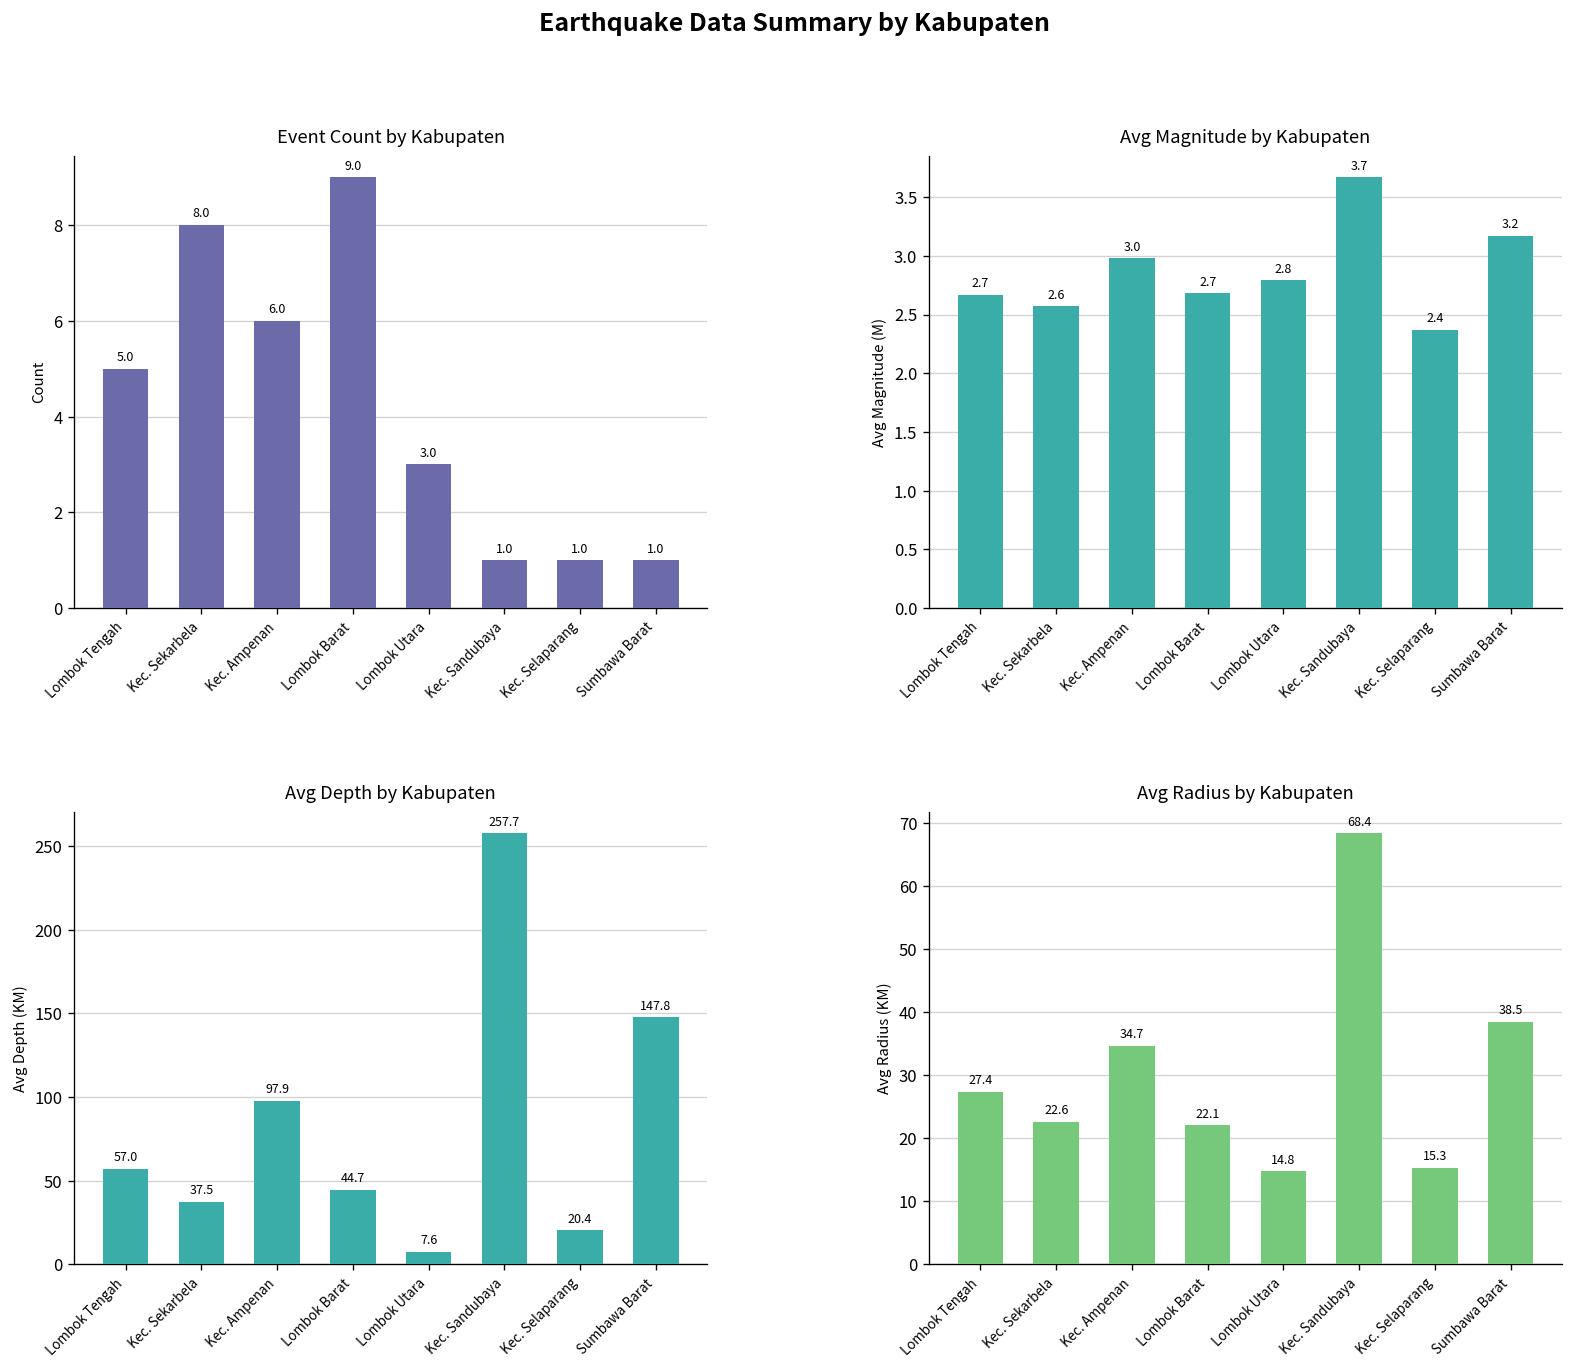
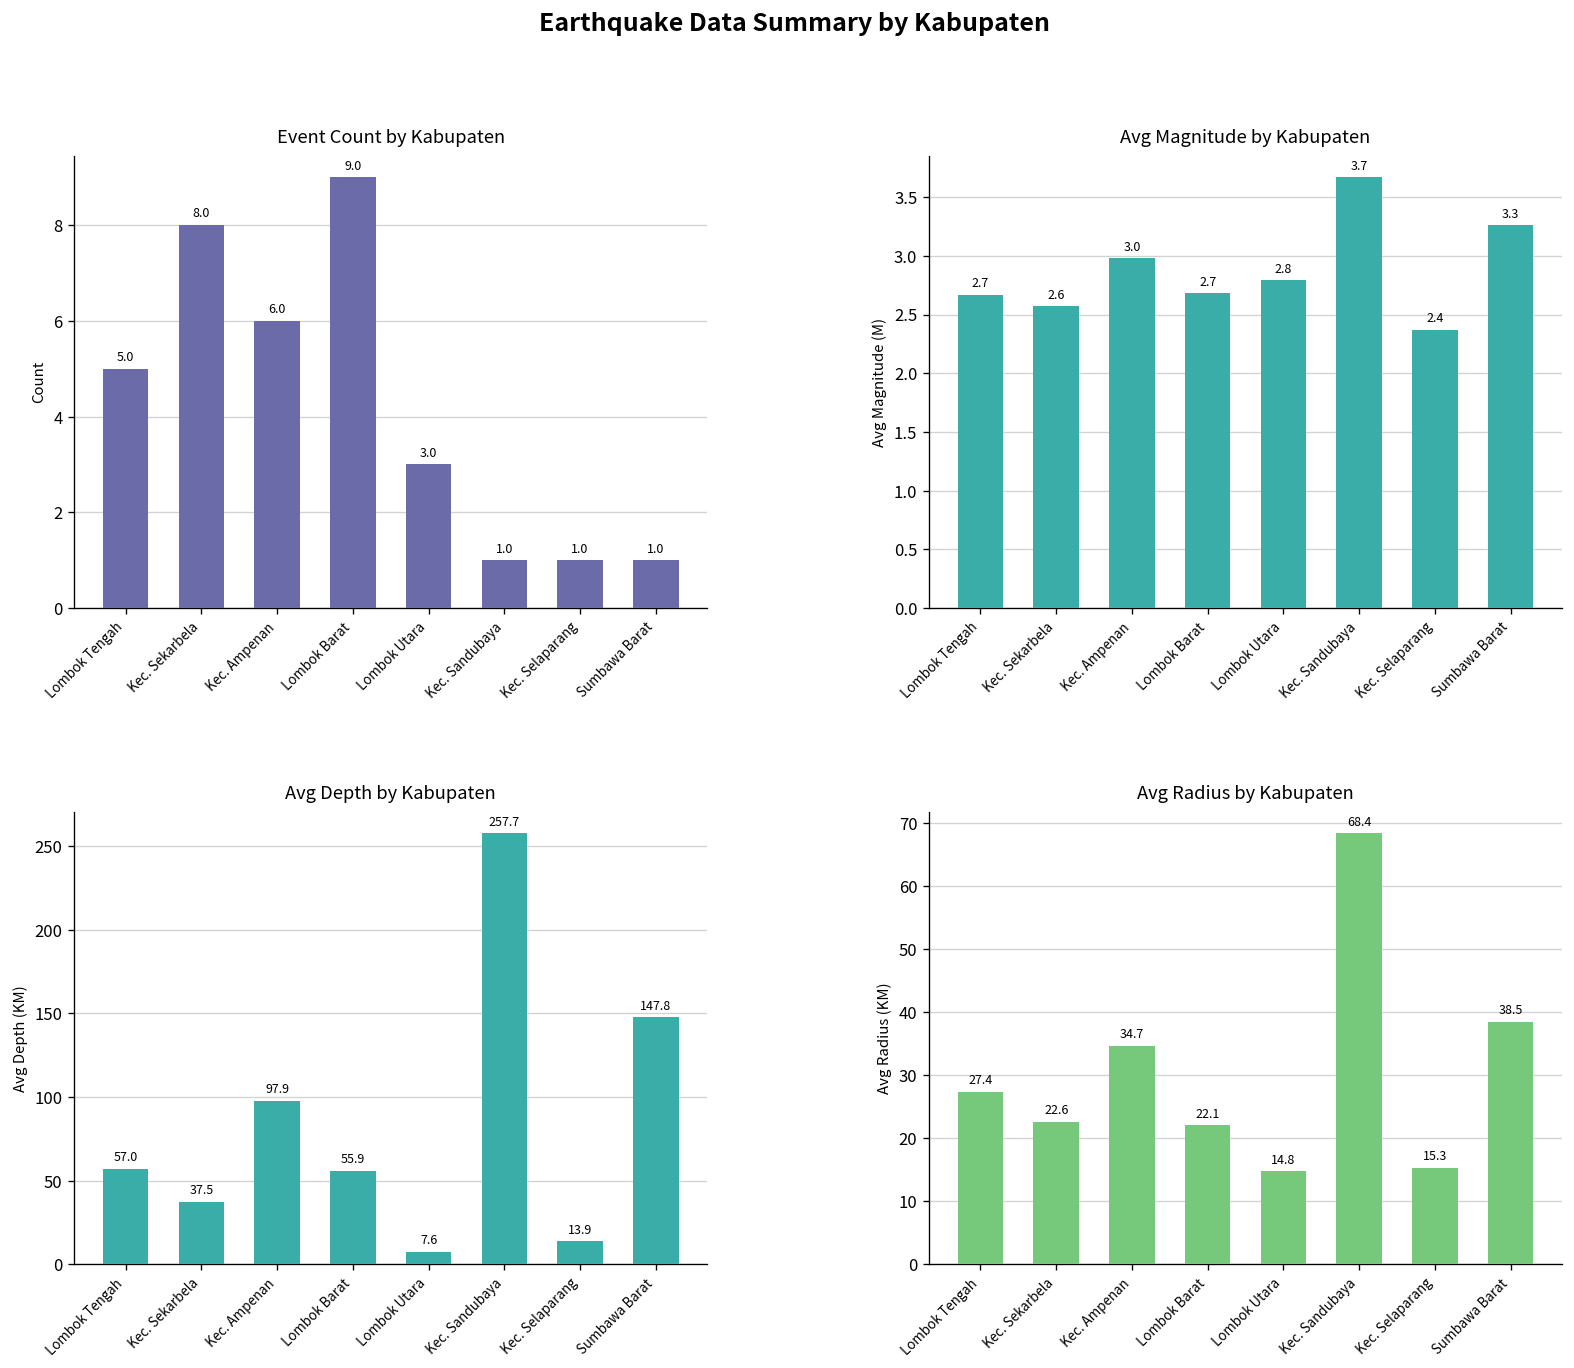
  {
    "Event Count by Kabupaten": {
      "Lombok Tengah": 5.0,
      "Kec. Sekarbela": 8.0,
      "Kec. Ampenan": 6.0,
      "Lombok Barat": 9.0,
      "Lombok Utara": 3.0,
      "Kec. Sandubaya": 1.0,
      "Kec. Selaparang": 1.0,
      "Sumbawa Barat": 1.0
    },
    "Avg Magnitude by Kabupaten": {
      "Lombok Tengah": 2.7,
      "Kec. Sekarbela": 2.6,
      "Kec. Ampenan": 3.0,
      "Lombok Barat": 2.7,
      "Lombok Utara": 2.8,
      "Kec. Sandubaya": 3.7,
      "Kec. Selaparang": 2.4,
-     "Sumbawa Barat": 3.2
+     "Sumbawa Barat": 3.3
    },
    "Avg Depth by Kabupaten": {
      "Lombok Tengah": 57.0,
      "Kec. Sekarbela": 37.5,
      "Kec. Ampenan": 97.9,
-     "Lombok Barat": 44.7,
+     "Lombok Barat": 55.9,
      "Lombok Utara": 7.6,
      "Kec. Sandubaya": 257.7,
-     "Kec. Selaparang": 20.4,
+     "Kec. Selaparang": 13.9,
      "Sumbawa Barat": 147.8
    },
    "Avg Radius by Kabupaten": {
      "Lombok Tengah": 27.4,
      "Kec. Sekarbela": 22.6,
      "Kec. Ampenan": 34.7,
      "Lombok Barat": 22.1,
      "Lombok Utara": 14.8,
      "Kec. Sandubaya": 68.4,
      "Kec. Selaparang": 15.3,
      "Sumbawa Barat": 38.5
    }
  }
